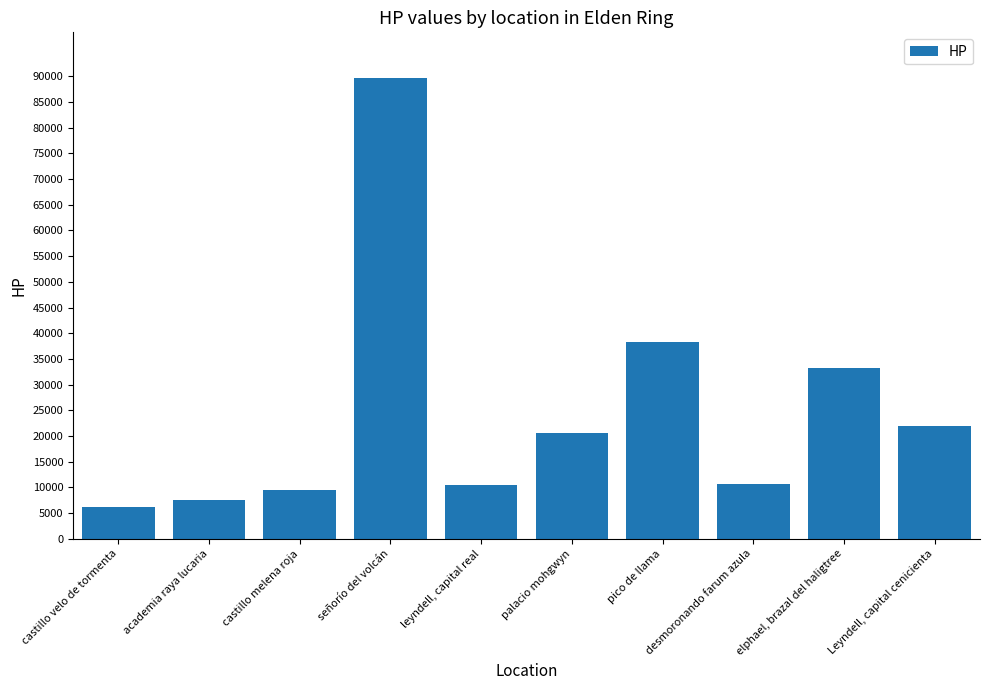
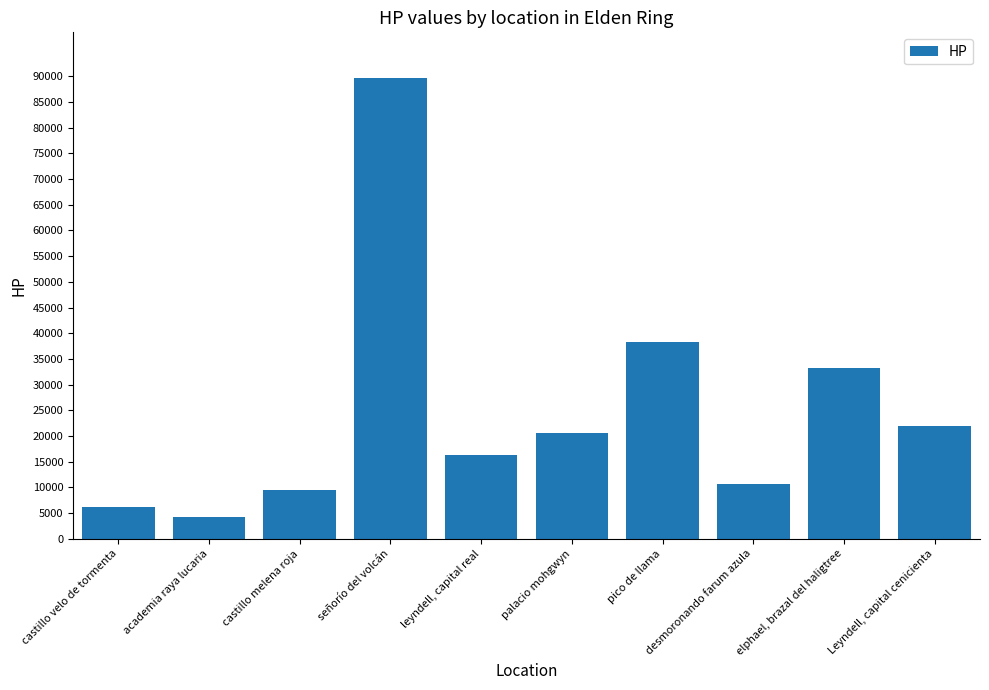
  {
    "castillo velo de tormenta": 6000,
-   "academia raya lucaria": 8000,
+   "academia raya lucaria": 4000,
    "castillo melena roja": 10000,
    "señorío del volcán": 90000,
-   "leyndell, capital real": 10000,
+   "leyndell, capital real": 16000,
    "palacio mohgwyn": 21000,
    "pico de llama": 38000,
    "desmoronando farum azula": 11000,
    "elphael, brazal del haligtree": 33000,
    "Leyndell, capital cenicienta": 22000
  }
